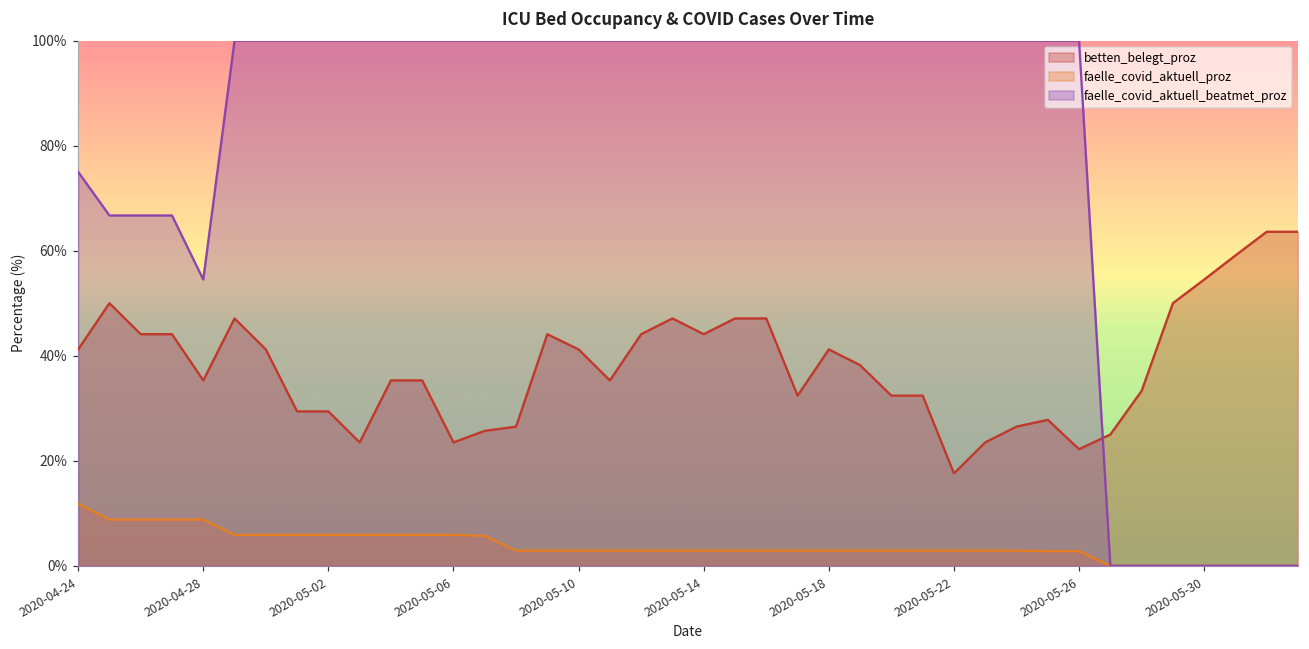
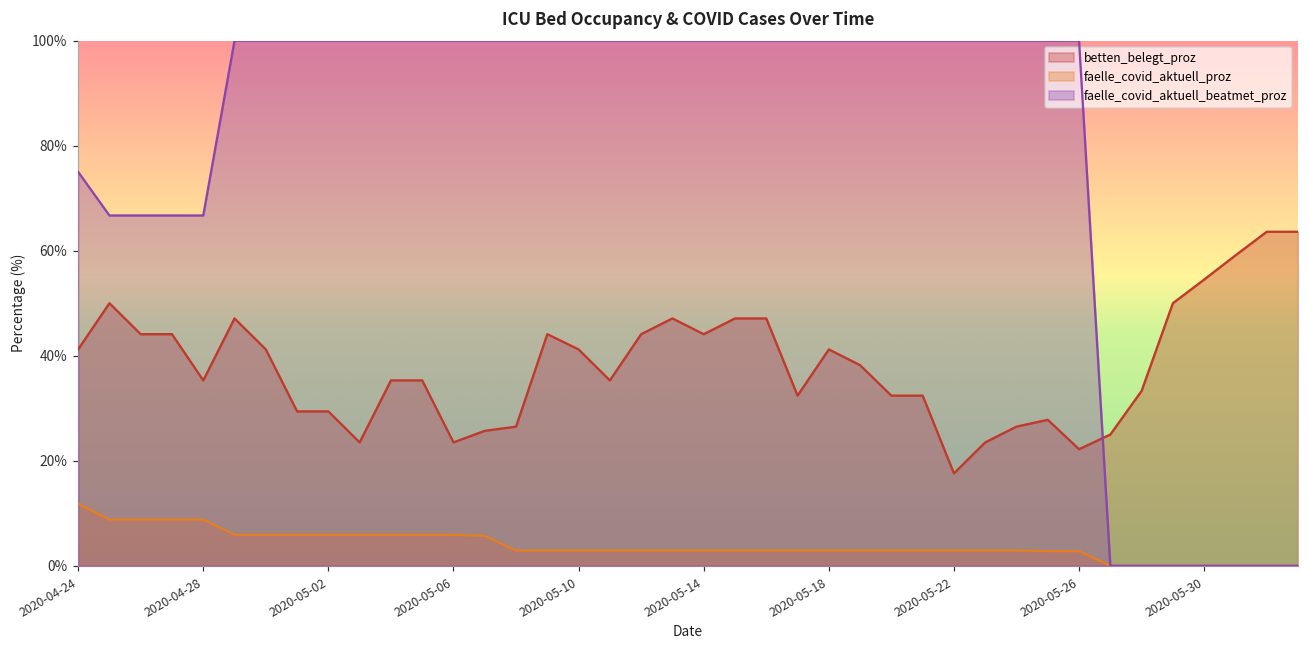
  {
    "faelle_covid_aktuell_beatmet_proz": {
      "2020-04-24": "75%",
-     "2020-04-28": "55%",
+     "2020-04-28": "67%",
      "2020-05-02": "100%",
      "2020-05-06": "100%",
      "2020-05-10": "100%",
      "2020-05-14": "100%",
      "2020-05-18": "100%",
      "2020-05-22": "100%",
      "2020-05-26": "100%"
    }
  }
